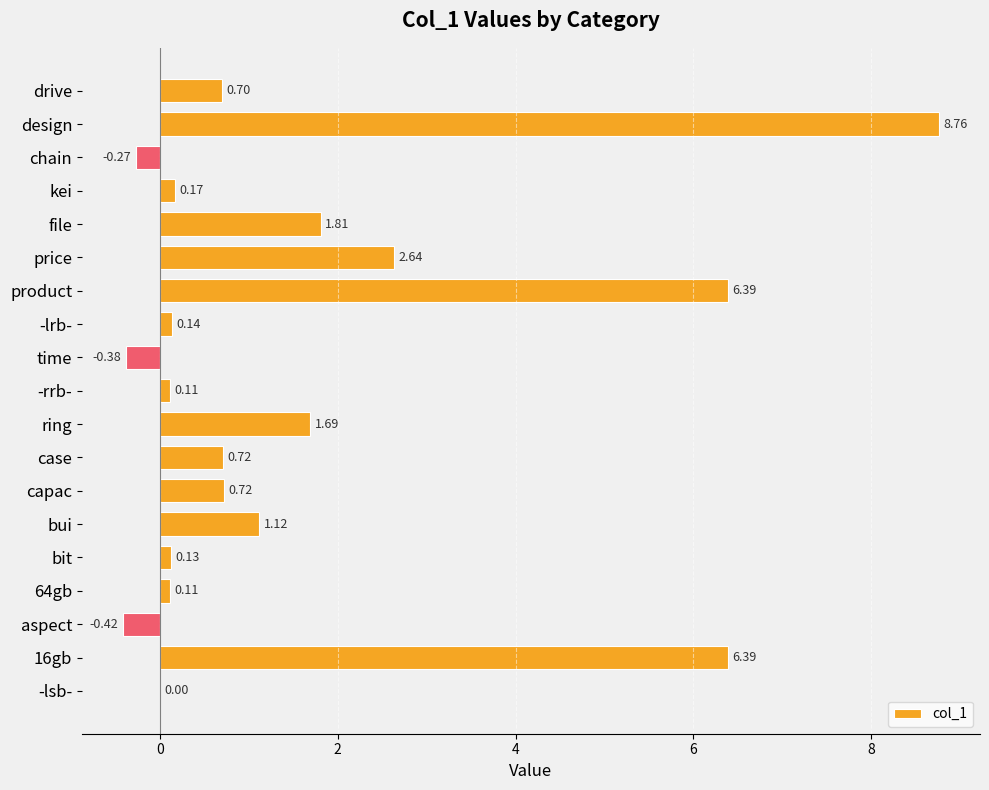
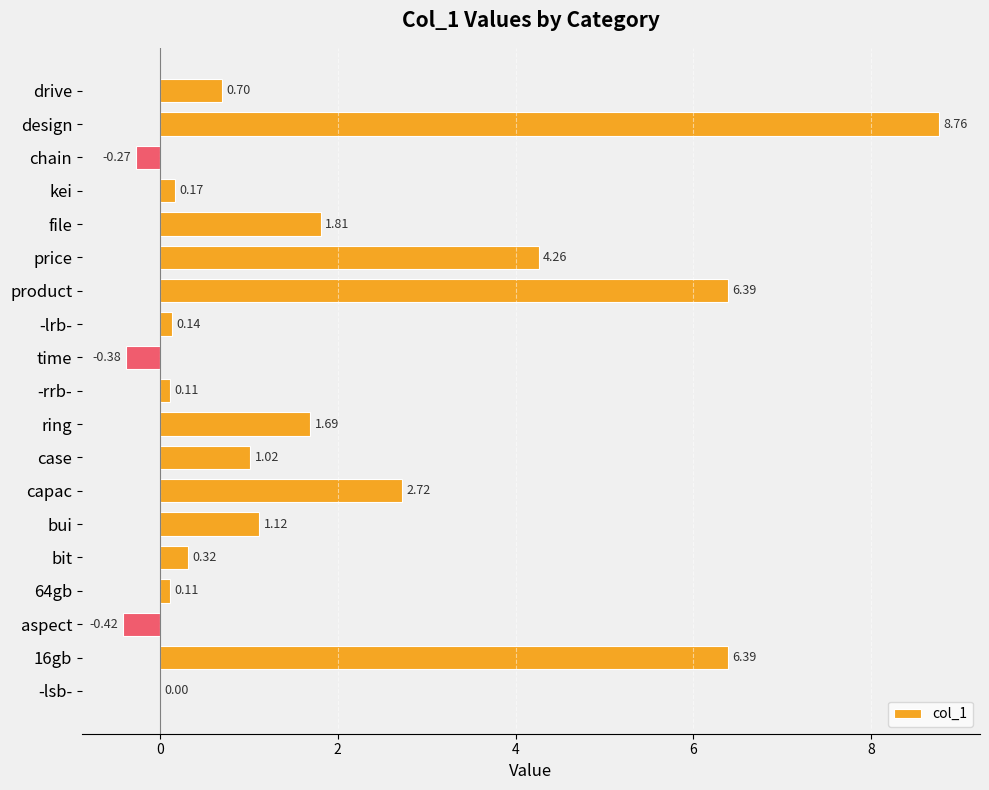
  {
    "drive": 0.70,
    "design": 8.76,
    "chain": -0.27,
    "kei": 0.17,
    "file": 1.81,
-   "price": 2.64,
+   "price": 4.26,
    "product": 6.39,
    "-lrb-": 0.14,
    "time": -0.38,
    "-rrb-": 0.11,
    "ring": 1.69,
-   "case": 0.72,
-   "capac": 0.72,
+   "case": 1.02,
+   "capac": 2.72,
    "bui": 1.12,
-   "bit": 0.13,
+   "bit": 0.32,
    "64gb": 0.11,
    "aspect": -0.42,
    "16gb": 6.39,
    "-lsb-": 0.00
  }
